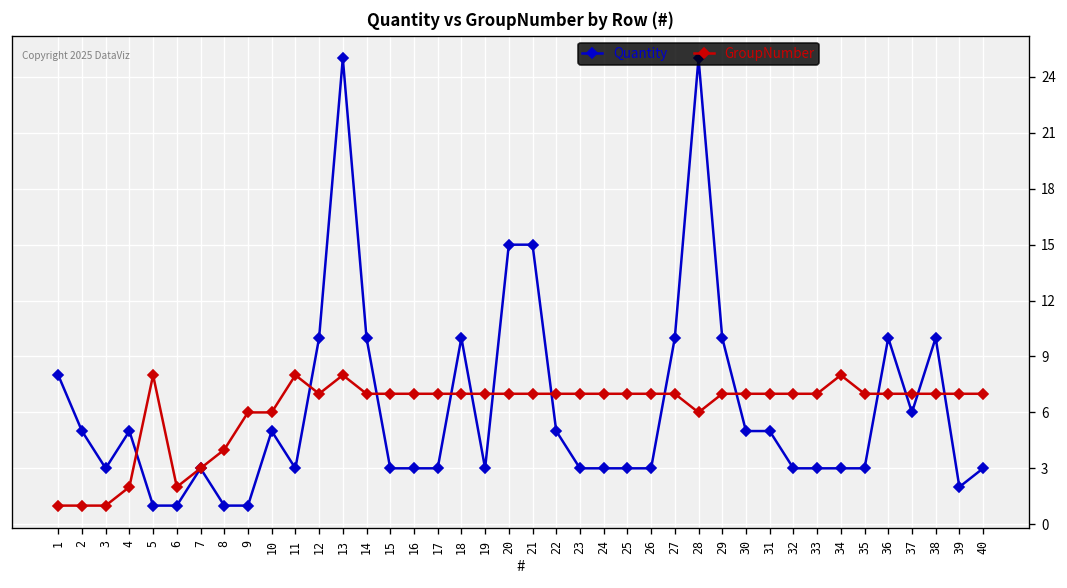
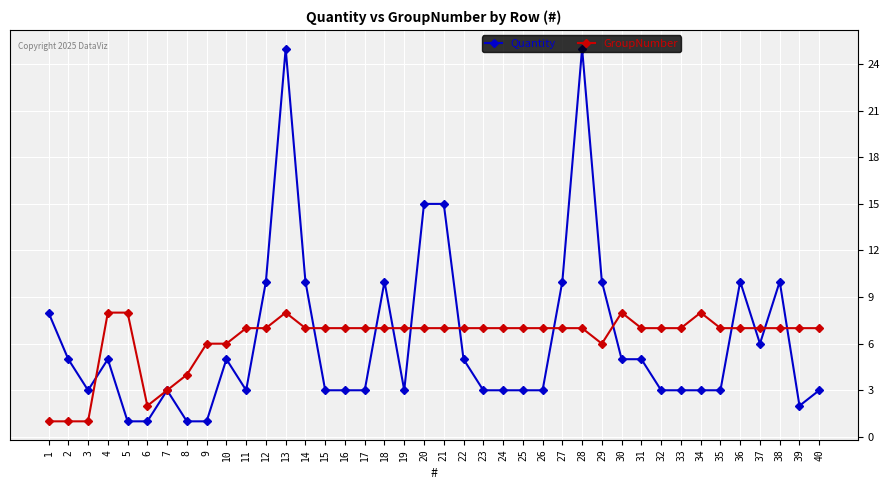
  {
    "Quantity": {
      "1": 8,
      "2": 5,
      "3": 3,
      "4": 5,
      "5": 1,
      "6": 1,
      "8": 1,
      "9": 1,
      "10": 5,
      "11": 3,
      "12": 10,
      "13": 25,
      "14": 10,
      "15": 3,
      "16": 3,
      "17": 3,
      "18": 10,
      "19": 3,
      "20": 15,
      "21": 15,
      "22": 5,
      "23": 3,
      "24": 3,
      "25": 3,
      "26": 3,
      "27": 10,
      "29": 10,
      "30": 5,
      "31": 5,
      "32": 3,
      "33": 3,
      "34": 3,
      "35": 3,
      "36": 10,
      "37": 6,
      "38": 10,
      "39": 2,
      "40": 3
    },
    "GroupNumber": {
      "1": 1,
      "2": 1,
      "3": 1,
-     "4": 2,
+     "4": 8,
      "5": 8,
      "6": 2,
      "8": 4,
      "9": 6,
      "10": 6,
-     "11": 8,
+     "11": 7,
      "12": 7,
      "13": 8,
      "14": 7,
      "15": 7,
      "16": 7,
      "17": 7,
      "18": 7,
      "19": 7,
      "20": 7,
      "21": 7,
      "22": 7,
      "23": 7,
      "24": 7,
      "25": 7,
      "26": 7,
      "27": 7,
-     "28": 6,
-     "29": 7,
-     "30": 7,
+     "28": 7,
+     "29": 6,
+     "30": 8,
      "31": 7,
      "32": 7,
      "33": 7,
      "34": 8,
      "35": 7,
      "36": 7,
      "37": 7,
      "38": 7,
      "39": 7,
      "40": 7
    }
  }
